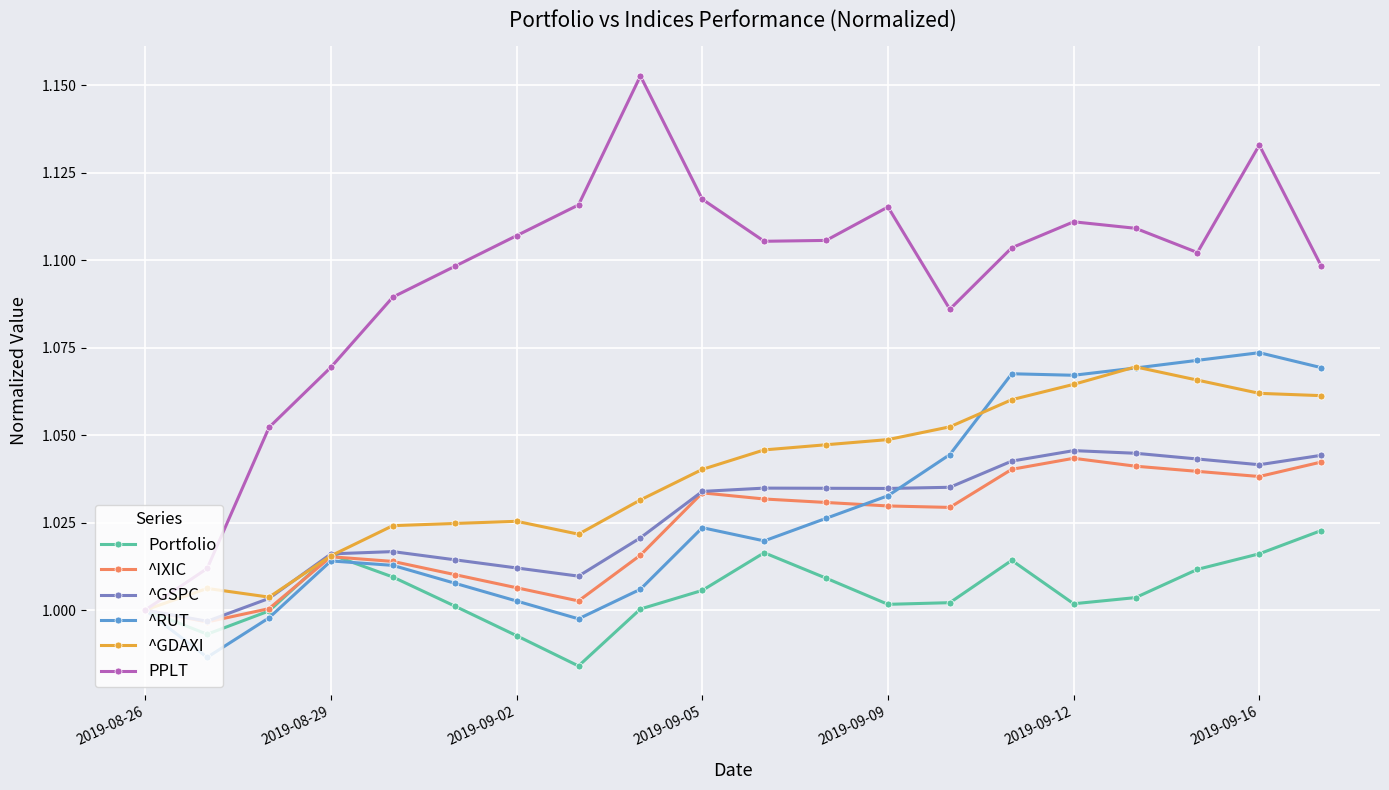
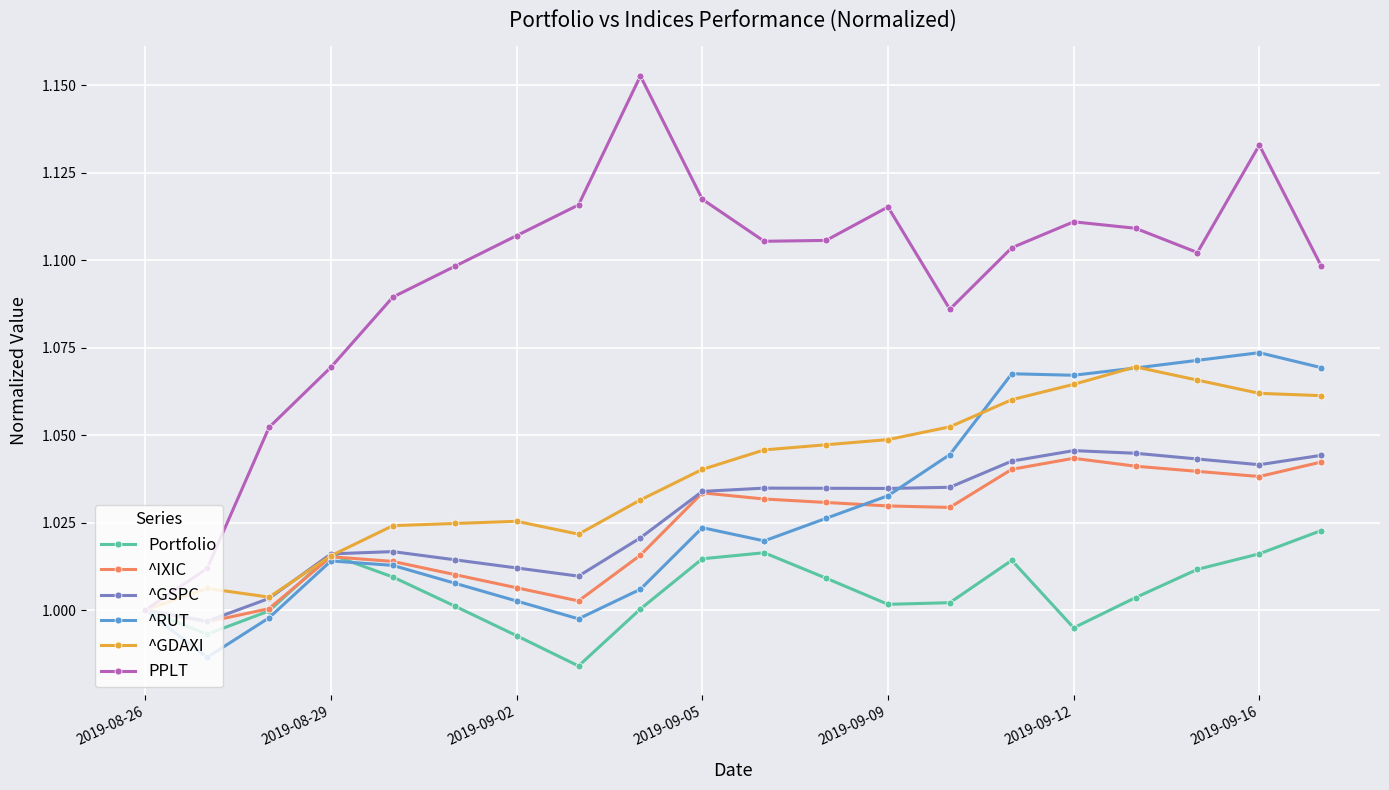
  {
    "Portfolio": {
      "2019-09-02": 0.993,
-     "2019-09-05": 1.006,
+     "2019-09-05": 1.015,
      "2019-09-09": 1.002,
-     "2019-09-12": 1.002,
+     "2019-09-12": 0.995,
      "2019-09-16": 1.016
    },
    "PPLT": {
      "2019-08-29": 1.069,
      "2019-09-02": 1.107,
      "2019-09-05": 1.117,
      "2019-09-09": 1.115,
      "2019-09-12": 1.111,
      "2019-09-16": 1.133
    }
  }
